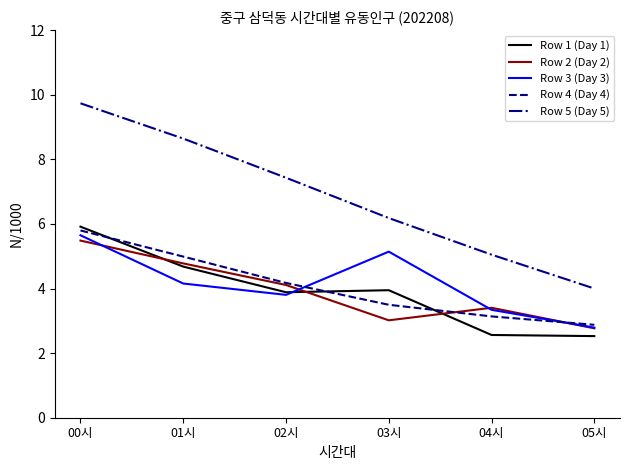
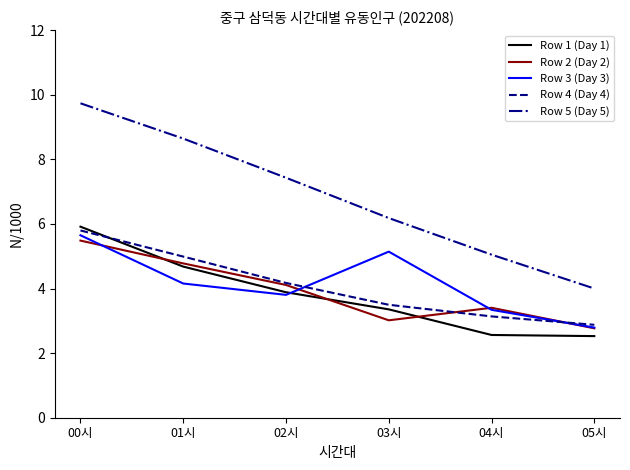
  {
    "Row 1 (Day 1)": {
      "00시": 5.9,
      "01시": 4.7,
      "02시": 3.9,
-     "03시": 3.9,
+     "03시": 3.4,
      "04시": 2.6,
      "05시": 2.5
    },
    "Row 2 (Day 2)": {
      "00시": 5.5,
      "01시": 4.8,
      "03시": 3.0
    },
    "Row 3 (Day 3)": {
      "00시": 5.6,
      "01시": 4.2,
      "02시": 3.8,
      "03시": 5.1
    }
  }
